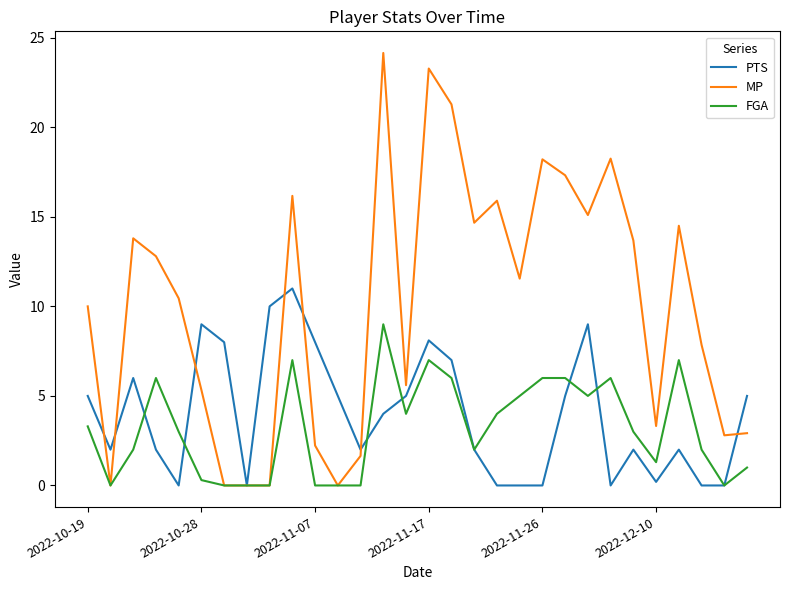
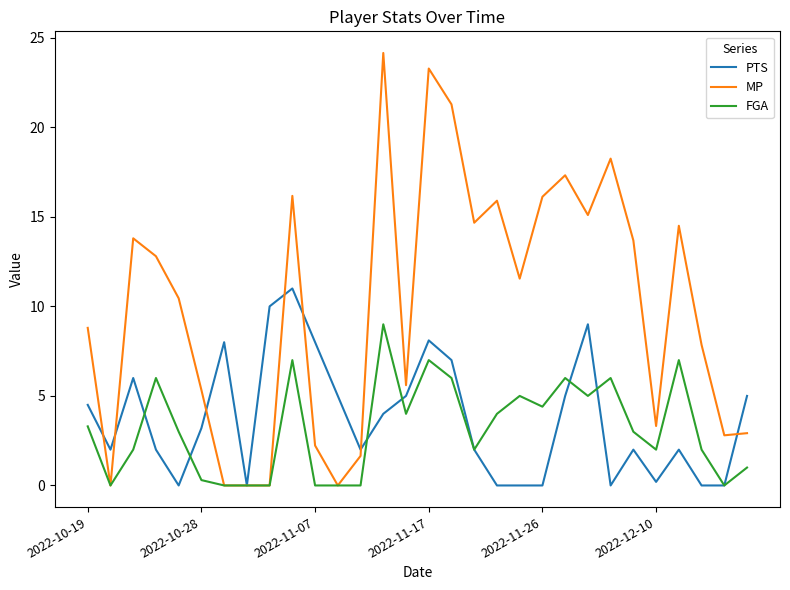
  {
    "PTS": {
-     "2022-10-19": 5.0,
-     "2022-10-28": 9.0,
+     "2022-10-19": 4.5,
+     "2022-10-28": 3.2,
      "2022-11-07": 8.0,
      "2022-11-17": 8.1,
      "2022-11-26": 0.0,
      "2022-12-10": 0.2
    },
    "MP": {
-     "2022-10-19": 10.0,
+     "2022-10-19": 8.8,
      "2022-10-28": 5.3,
      "2022-11-07": 2.2,
      "2022-11-17": 23.3,
-     "2022-11-26": 18.2,
+     "2022-11-26": 16.1,
      "2022-12-10": 3.3
    },
    "FGA": {
      "2022-10-19": 3.3,
      "2022-10-28": 0.3,
      "2022-11-07": 0.0,
      "2022-11-17": 7.0,
-     "2022-11-26": 6.0,
-     "2022-12-10": 1.3
+     "2022-11-26": 4.4,
+     "2022-12-10": 2.0
    }
  }
